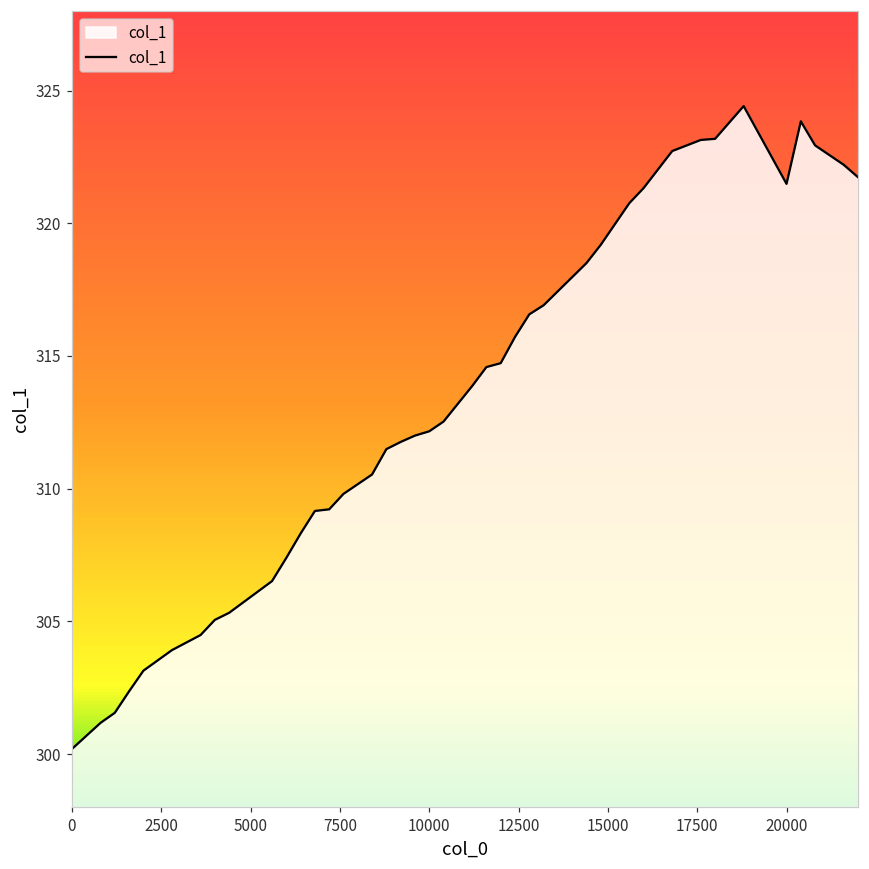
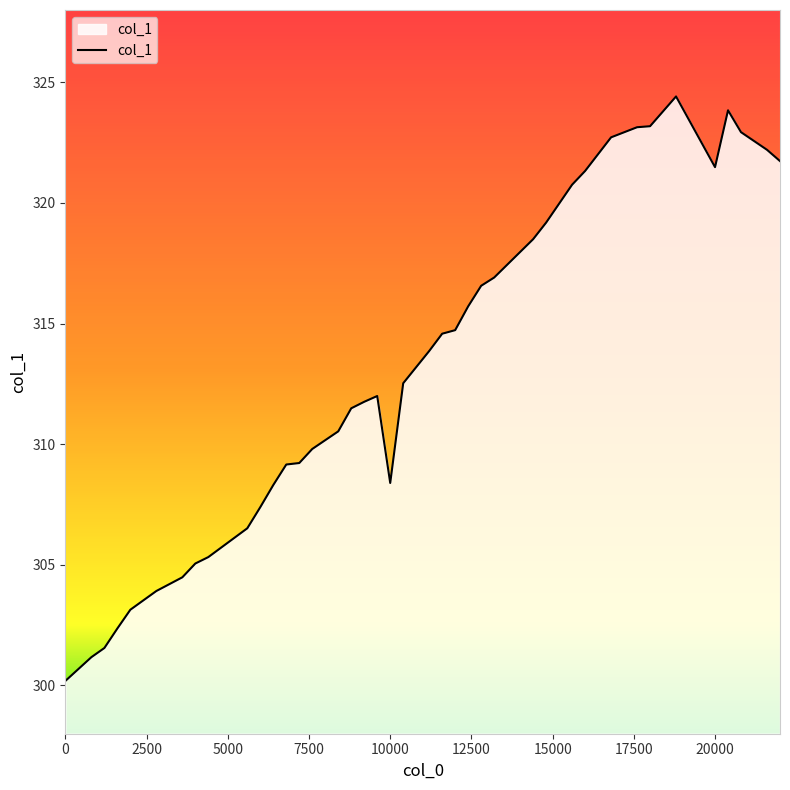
  {
    "0": 300.2,
-   "10000": 312.2,
+   "10000": 308.4,
    "20000": 321.5
  }
